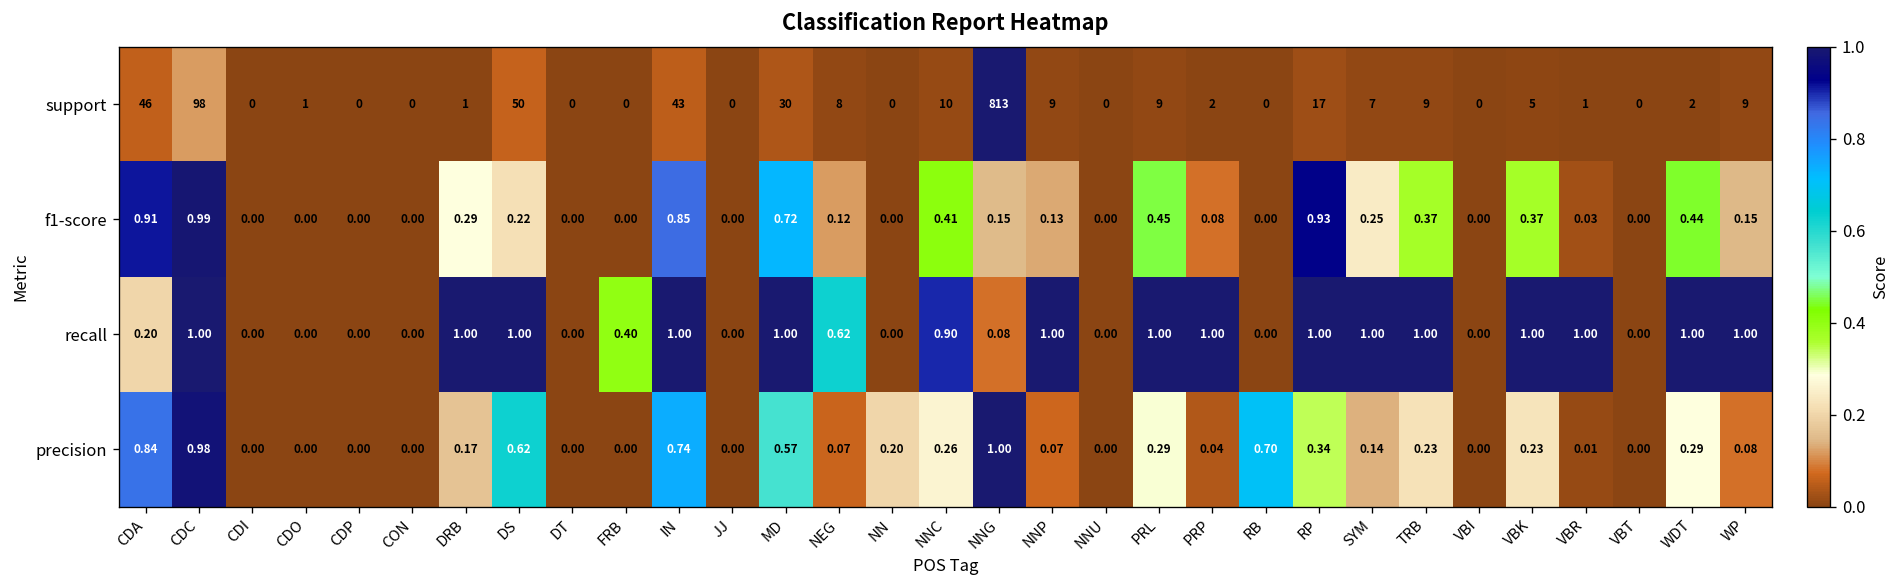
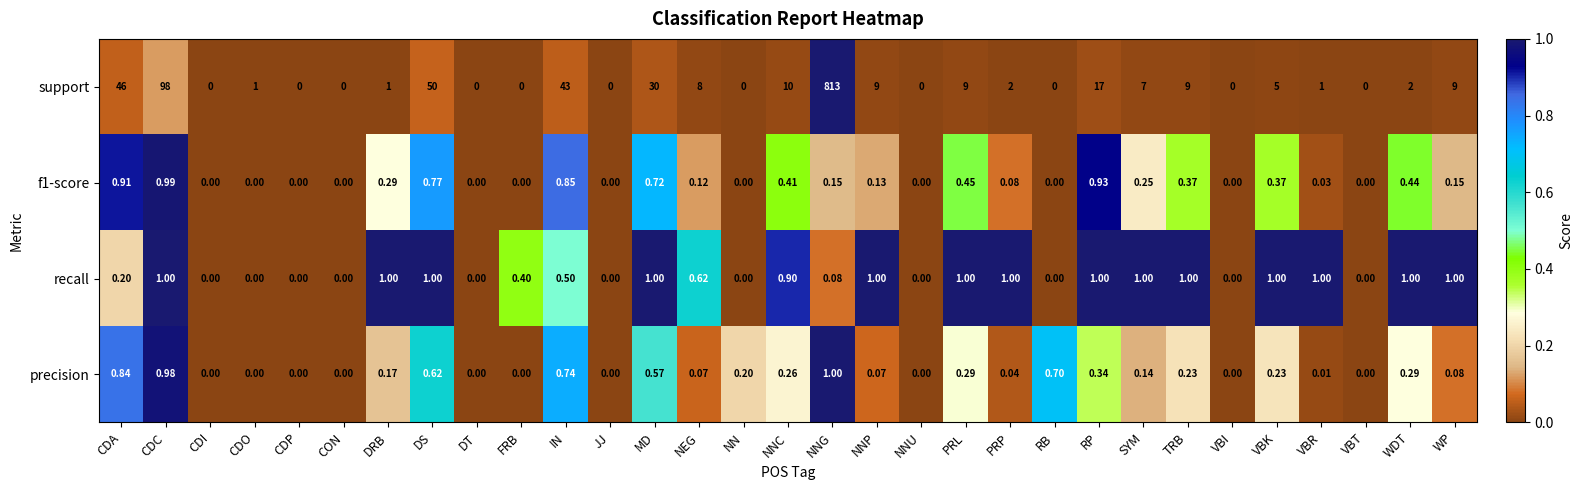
  {
    "support": {
      "CDA": 46,
      "CDC": 98,
      "CDI": 0,
      "CDO": 1,
      "CDP": 0,
      "CON": 0,
      "DRB": 1,
      "DS": 50,
      "DT": 0,
      "FRB": 0,
      "IN": 43,
      "JJ": 0,
      "MD": 30,
      "NEG": 8,
      "NN": 0,
      "NNC": 10,
      "NNG": 813,
      "NNP": 9,
      "NNU": 0,
      "PRL": 9,
      "PRP": 2,
      "RB": 0,
      "RP": 17,
      "SYM": 7,
      "TRB": 9,
      "VBI": 0,
      "VBK": 5,
      "VBR": 1,
      "VBT": 0,
      "WDT": 2,
      "WP": 9
    },
    "f1-score": {
      "CDA": 0.91,
      "CDC": 0.99,
      "CDI": 0.00,
      "CDO": 0.00,
      "CDP": 0.00,
      "CON": 0.00,
      "DRB": 0.29,
-     "DS": 0.22,
+     "DS": 0.77,
      "DT": 0.00,
      "FRB": 0.00,
      "IN": 0.85,
      "JJ": 0.00,
      "MD": 0.72,
      "NEG": 0.12,
      "NN": 0.00,
      "NNC": 0.41,
      "NNG": 0.15,
      "NNP": 0.13,
      "NNU": 0.00,
      "PRL": 0.45,
      "PRP": 0.08,
      "RB": 0.00,
      "RP": 0.93,
      "SYM": 0.25,
      "TRB": 0.37,
      "VBI": 0.00,
      "VBK": 0.37,
      "VBR": 0.03,
      "VBT": 0.00,
      "WDT": 0.44,
      "WP": 0.15
    },
    "recall": {
      "CDA": 0.20,
      "CDC": 1.00,
      "CDI": 0.00,
      "CDO": 0.00,
      "CDP": 0.00,
      "CON": 0.00,
      "DRB": 1.00,
      "DS": 1.00,
      "DT": 0.00,
      "FRB": 0.40,
-     "IN": 1.00,
+     "IN": 0.50,
      "JJ": 0.00,
      "MD": 1.00,
      "NEG": 0.62,
      "NN": 0.00,
      "NNC": 0.90,
      "NNG": 0.08,
      "NNP": 1.00,
      "NNU": 0.00,
      "PRL": 1.00,
      "PRP": 1.00,
      "RB": 0.00,
      "RP": 1.00,
      "SYM": 1.00,
      "TRB": 1.00,
      "VBI": 0.00,
      "VBK": 1.00,
      "VBR": 1.00,
      "VBT": 0.00,
      "WDT": 1.00,
      "WP": 1.00
    },
    "precision": {
      "CDA": 0.84,
      "CDC": 0.98,
      "CDI": 0.00,
      "CDO": 0.00,
      "CDP": 0.00,
      "CON": 0.00,
      "DRB": 0.17,
      "DS": 0.62,
      "DT": 0.00,
      "FRB": 0.00,
      "IN": 0.74,
      "JJ": 0.00,
      "MD": 0.57,
      "NEG": 0.07,
      "NN": 0.20,
      "NNC": 0.26,
      "NNG": 1.00,
      "NNP": 0.07,
      "NNU": 0.00,
      "PRL": 0.29,
      "PRP": 0.04,
      "RB": 0.70,
      "RP": 0.34,
      "SYM": 0.14,
      "TRB": 0.23,
      "VBI": 0.00,
      "VBK": 0.23,
      "VBR": 0.01,
      "VBT": 0.00,
      "WDT": 0.29,
      "WP": 0.08
    }
  }
